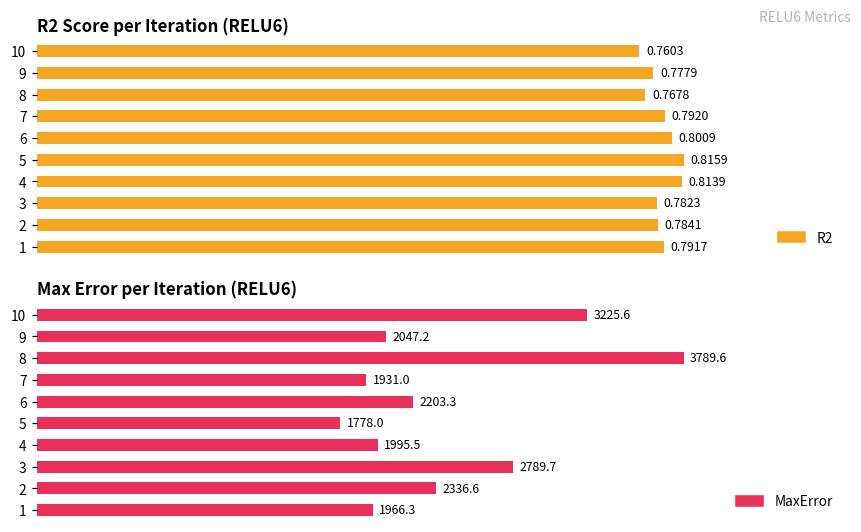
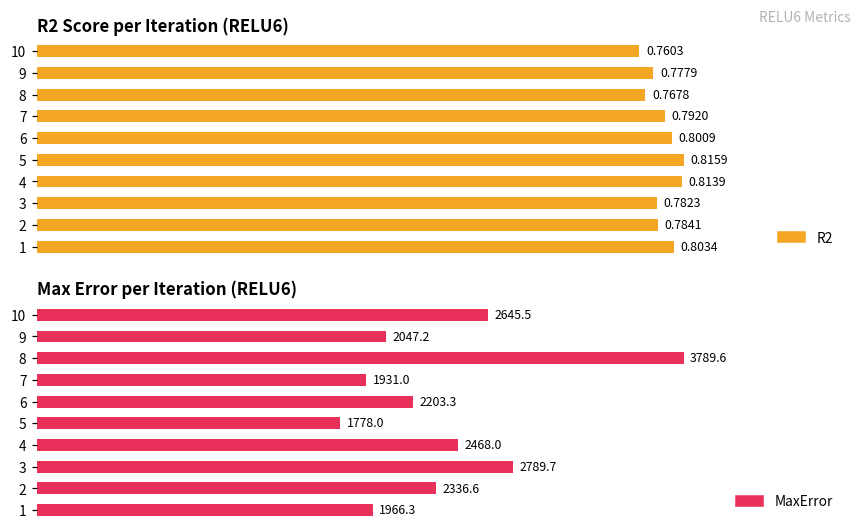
  {
    "R2 Score per Iteration (RELU6)": {
-     "1": 0.7917
+     "1": 0.8034
    },
    "Max Error per Iteration (RELU6)": {
-     "10": 3225.6,
-     "4": 1995.5
+     "10": 2645.5,
+     "4": 2468.0
    }
  }
